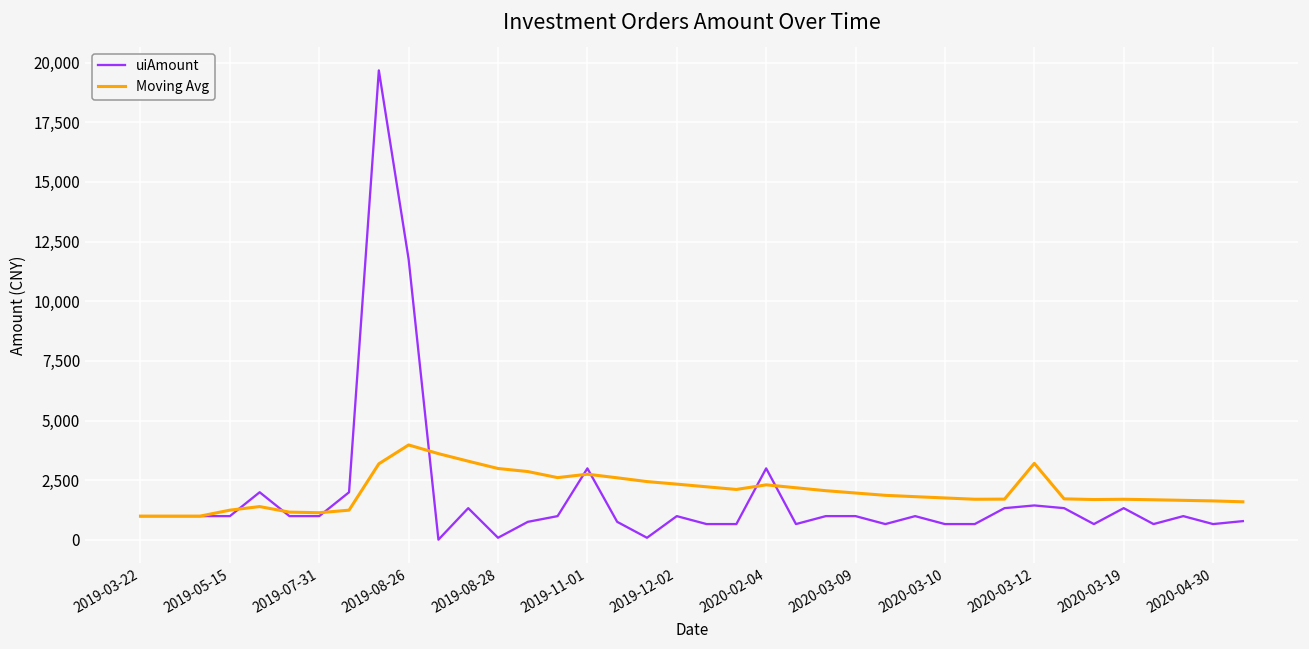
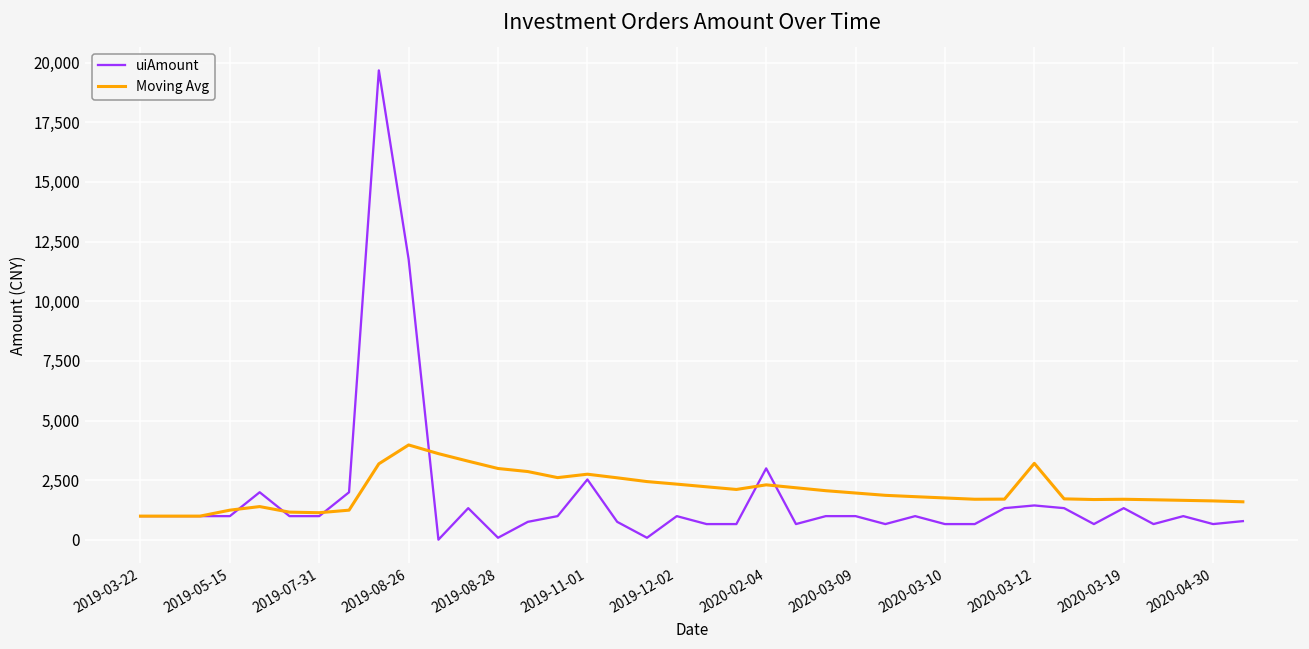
  {
    "uiAmount": {
      "2019-05-15": "1,000",
      "2019-07-31": "1,000",
      "2019-08-26": "11,800",
-     "2019-11-01": "3,000",
+     "2019-11-01": "2,500",
      "2020-02-04": "3,000",
      "2020-03-12": "1,400",
      "2020-03-19": "1,300"
    },
    "Moving Avg": {
      "2019-05-15": "1,300",
      "2019-07-31": "1,100",
      "2019-08-26": "4,000",
      "2019-11-01": "2,800",
      "2020-02-04": "2,300",
      "2020-03-12": "3,200",
      "2020-03-19": "1,700"
    }
  }
